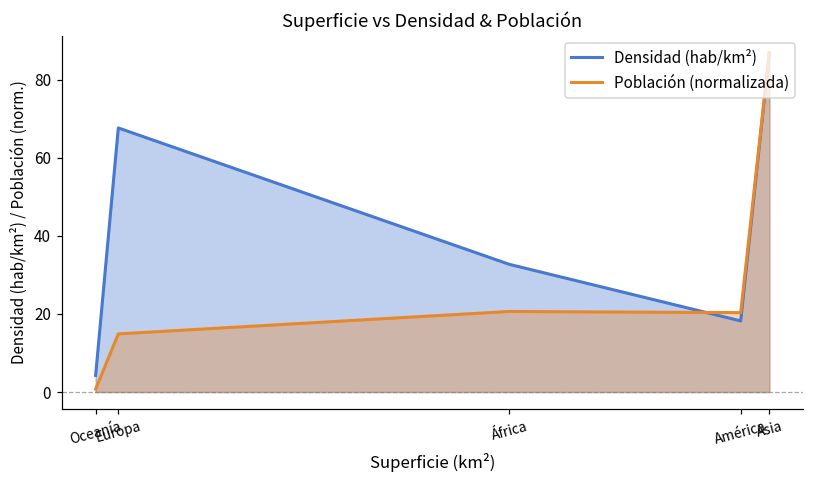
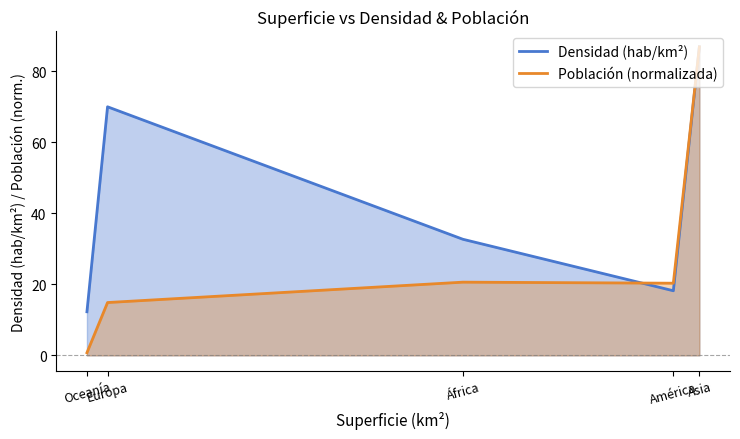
  {
    "Densidad (hab/km²)": {
-     "Oceanía": 4,
-     "Europa": 68,
+     "Oceanía": 12,
+     "Europa": 70,
      "África": 33,
      "América": 18
    },
    "Población (normalizada)": {
      "Oceanía": 1,
      "Europa": 15,
      "África": 21,
      "América": 20
    }
  }
